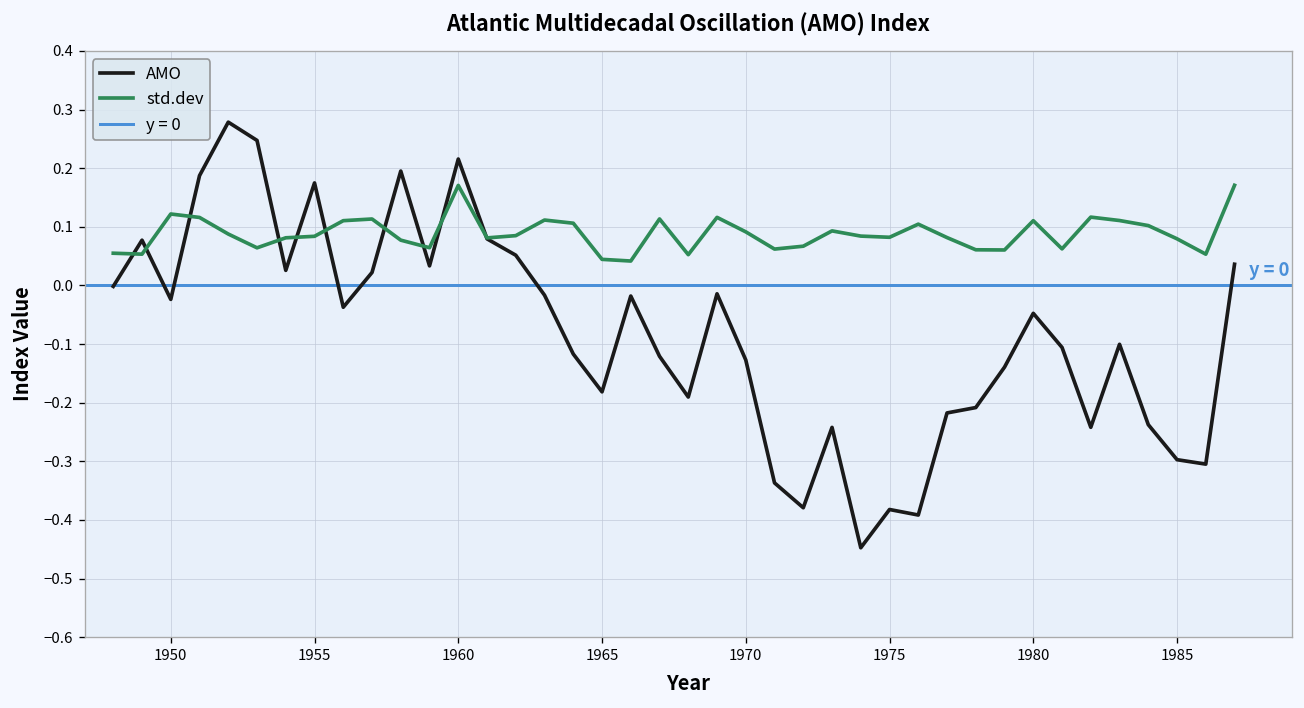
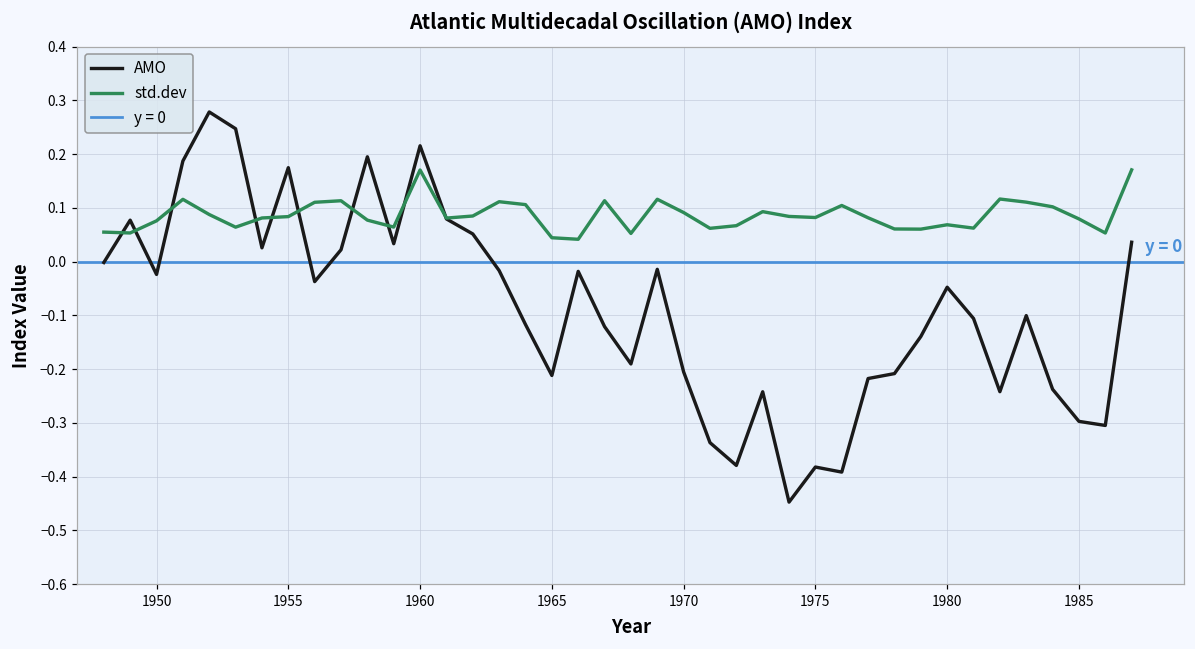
  {
    "AMO": {
      "1950": -0.02,
      "1955": 0.17,
      "1960": 0.22,
-     "1965": -0.18,
-     "1970": -0.13,
+     "1965": -0.21,
+     "1970": -0.21,
      "1975": -0.38,
      "1980": -0.05,
      "1985": -0.30
    },
    "std.dev": {
-     "1950": 0.12,
+     "1950": 0.08,
      "1955": 0.08,
      "1960": 0.17,
      "1965": 0.04,
      "1970": 0.09,
      "1975": 0.08,
-     "1980": 0.11,
+     "1980": 0.07,
      "1985": 0.08
    }
  }
